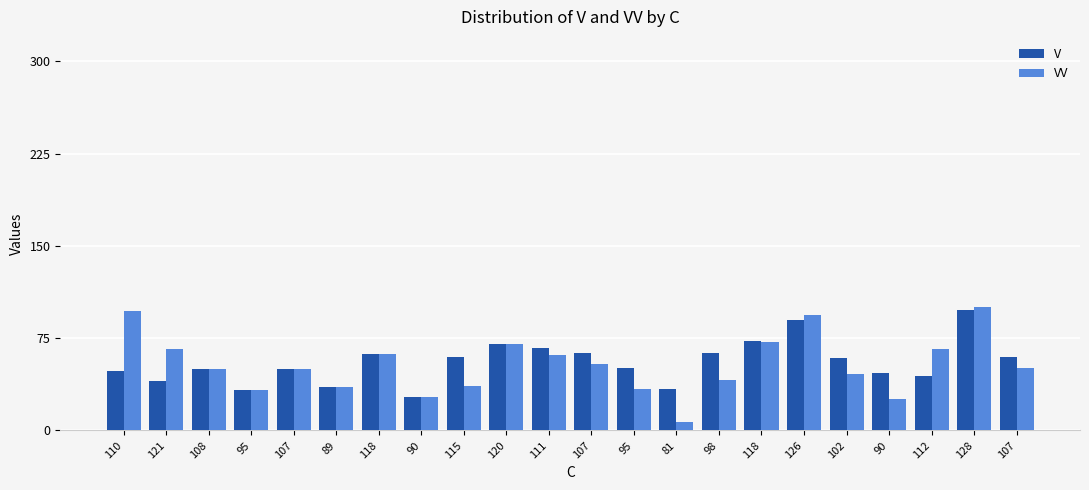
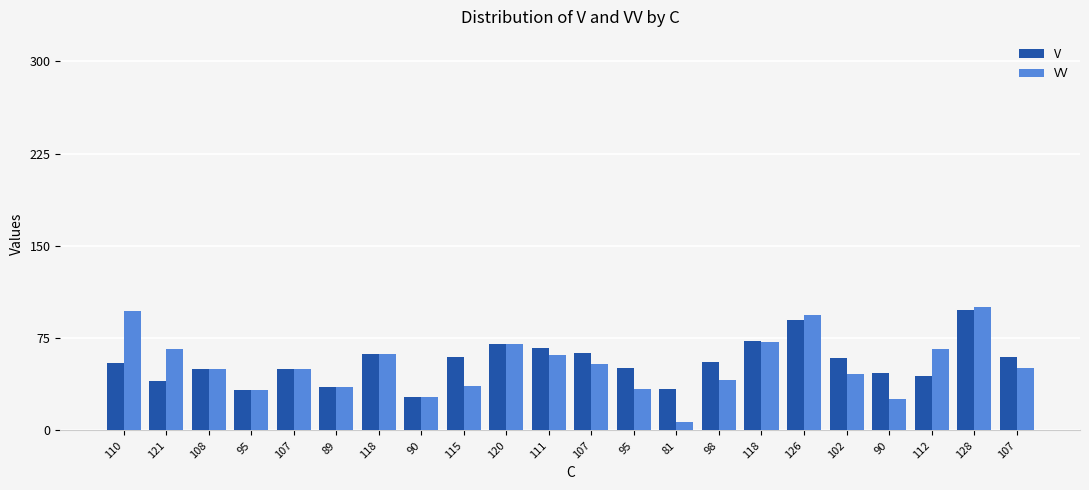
  {
    "V": {
-     "110": 48,
+     "110": 55,
      "121": 40,
      "108": 50,
      "89": 35,
      "115": 60,
      "120": 70,
      "111": 67,
      "81": 34,
-     "98": 63,
+     "98": 56,
      "126": 90,
      "102": 59,
      "112": 44,
      "128": 98
    },
    "VV": {
      "110": 97,
      "121": 66,
      "108": 50,
      "89": 35,
      "115": 36,
      "120": 70,
      "111": 61,
      "81": 7,
      "98": 41,
      "126": 94,
      "102": 46,
      "112": 66,
      "128": 100
    }
  }
